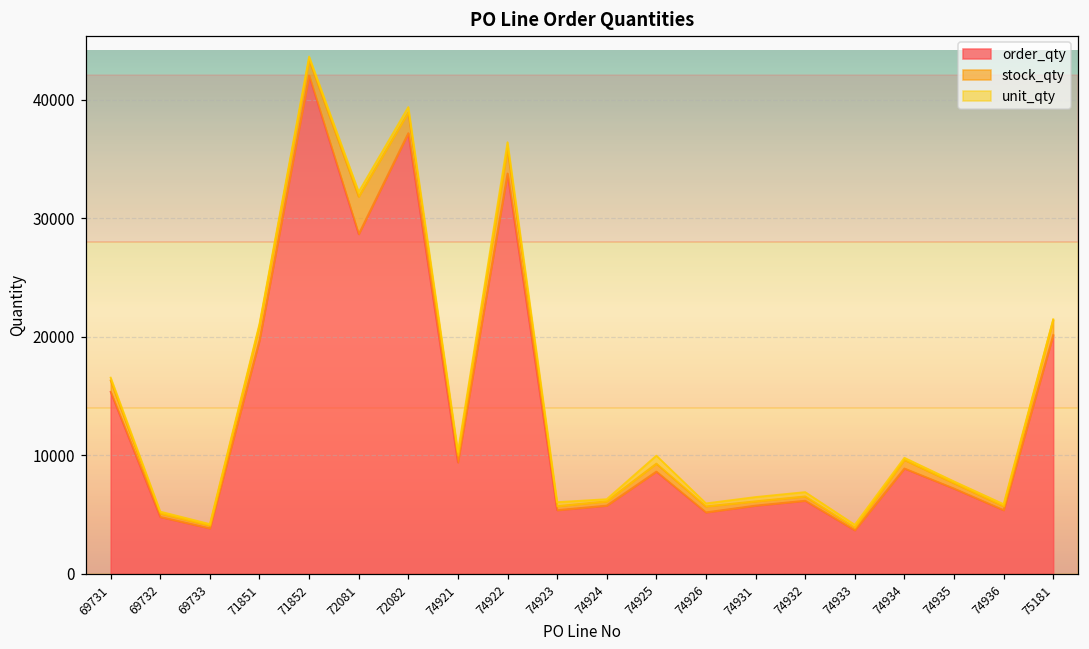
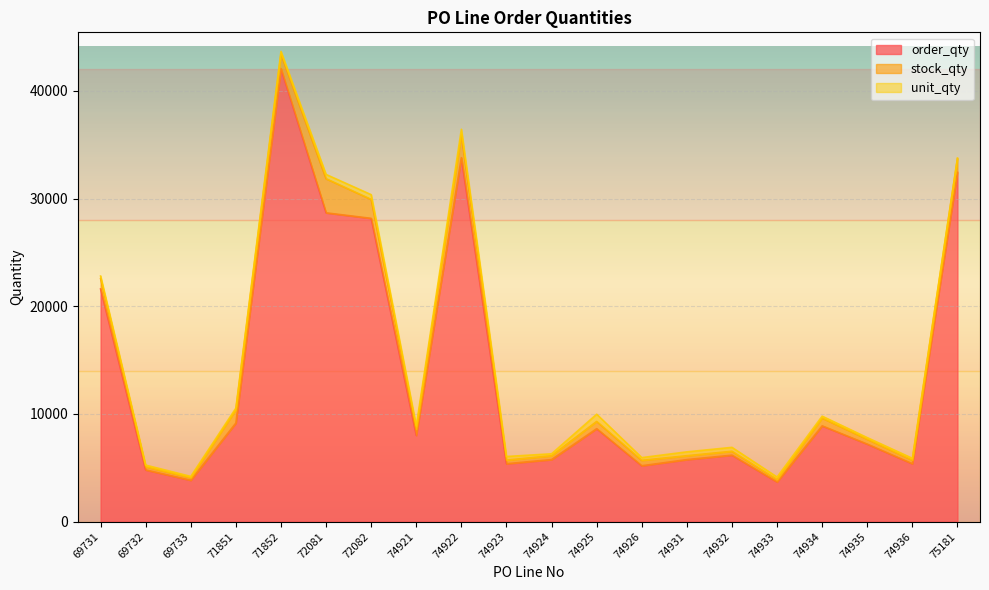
  {
    "order_qty": {
-     "69731": 15400,
+     "69731": 21600,
      "69732": 4800,
      "69733": 3800,
-     "71851": 19700,
+     "71851": 9200,
      "71852": 42100,
      "72081": 28700,
-     "72082": 37200,
-     "74921": 9400,
+     "72082": 28200,
+     "74921": 8000,
      "74922": 33800,
      "74923": 5400,
      "74924": 5800,
      "74925": 8600,
      "74926": 5200,
      "74931": 5800,
      "74932": 6200,
      "74934": 8900,
      "74935": 7200,
      "74936": 5400,
-     "75181": 20200
+     "75181": 32400
    }
  }
